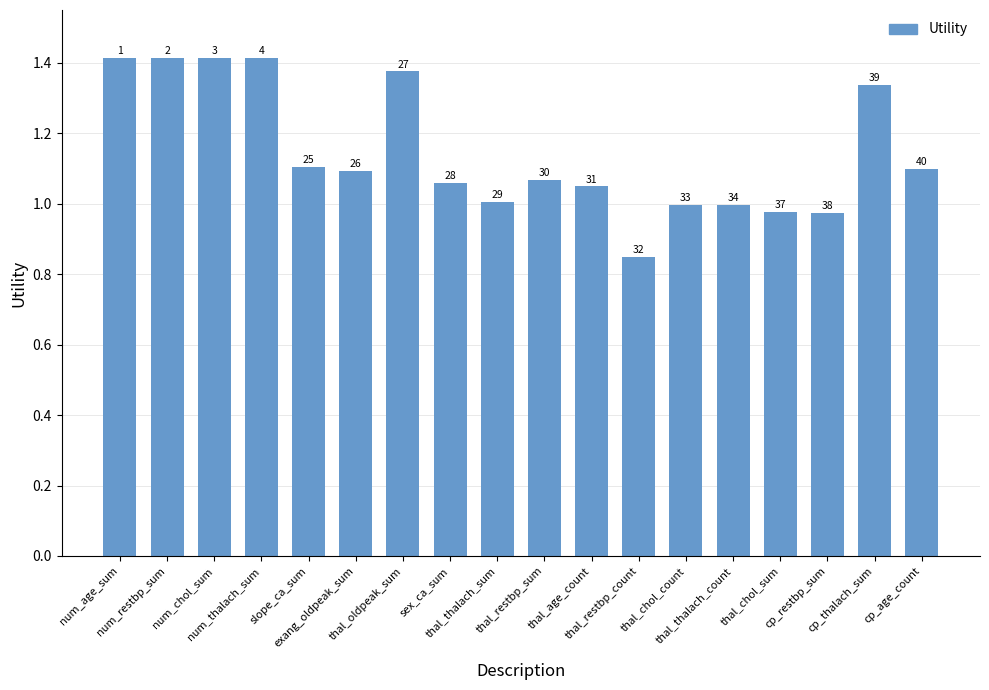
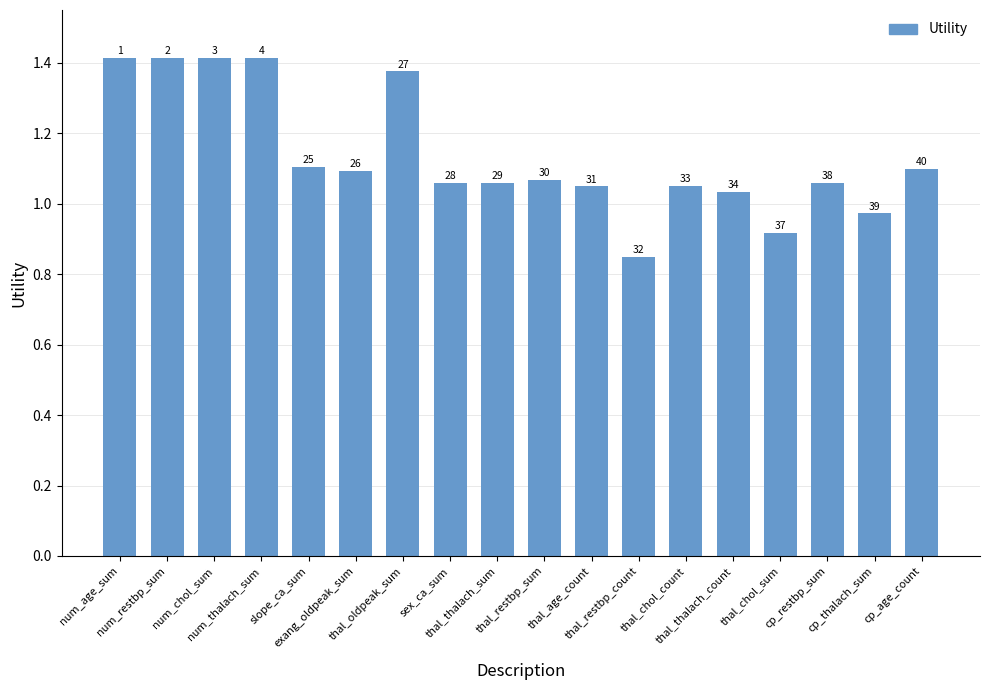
  {
-   "thal_thalach_sum": 1.01,
-   "thal_chol_count": 1.00,
-   "thal_thalach_count": 1.00,
-   "thal_chol_sum": 0.98,
-   "cp_restbp_sum": 0.97,
-   "cp_thalach_sum": 1.34
+   "thal_thalach_sum": 1.06,
+   "thal_chol_count": 1.05,
+   "thal_thalach_count": 1.03,
+   "thal_chol_sum": 0.92,
+   "cp_restbp_sum": 1.06,
+   "cp_thalach_sum": 0.97
  }
